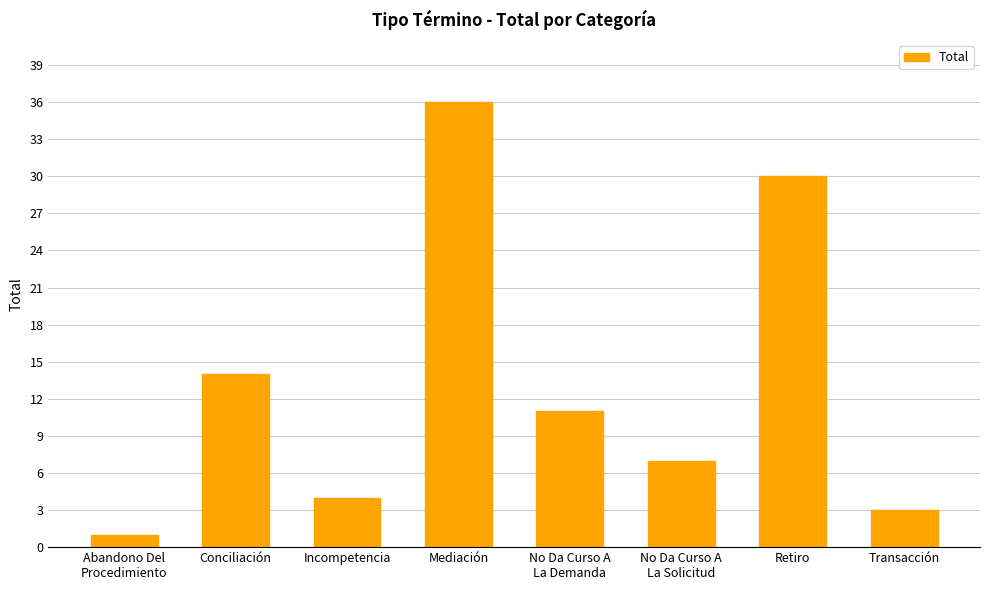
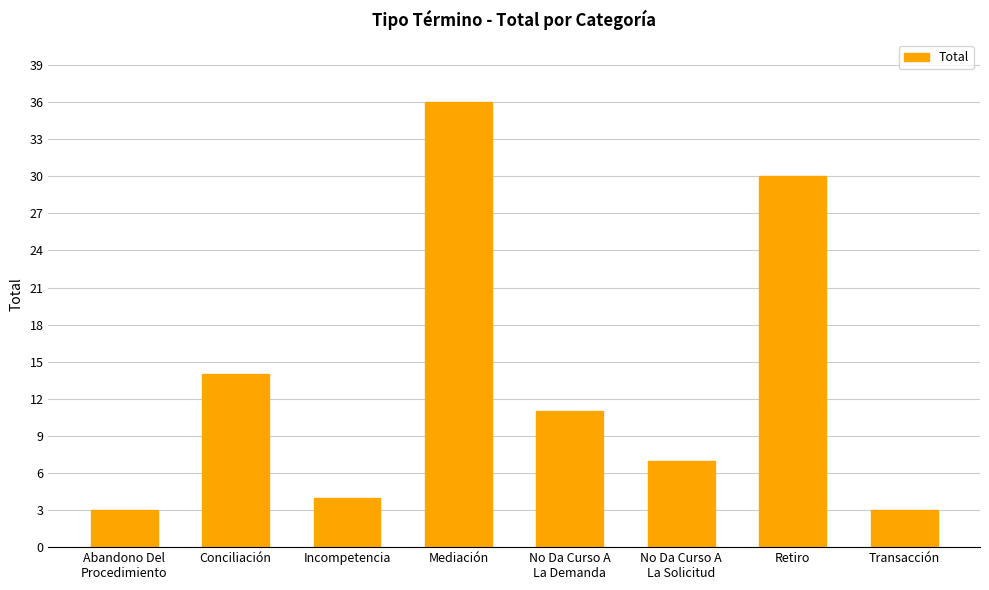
  {
-   "Abandono Del Procedimiento": 1,
+   "Abandono Del Procedimiento": 3,
    "Conciliación": 14,
    "Incompetencia": 4,
    "Mediación": 36,
    "No Da Curso A La Demanda": 11,
    "No Da Curso A La Solicitud": 7,
    "Retiro": 30,
    "Transacción": 3
  }
